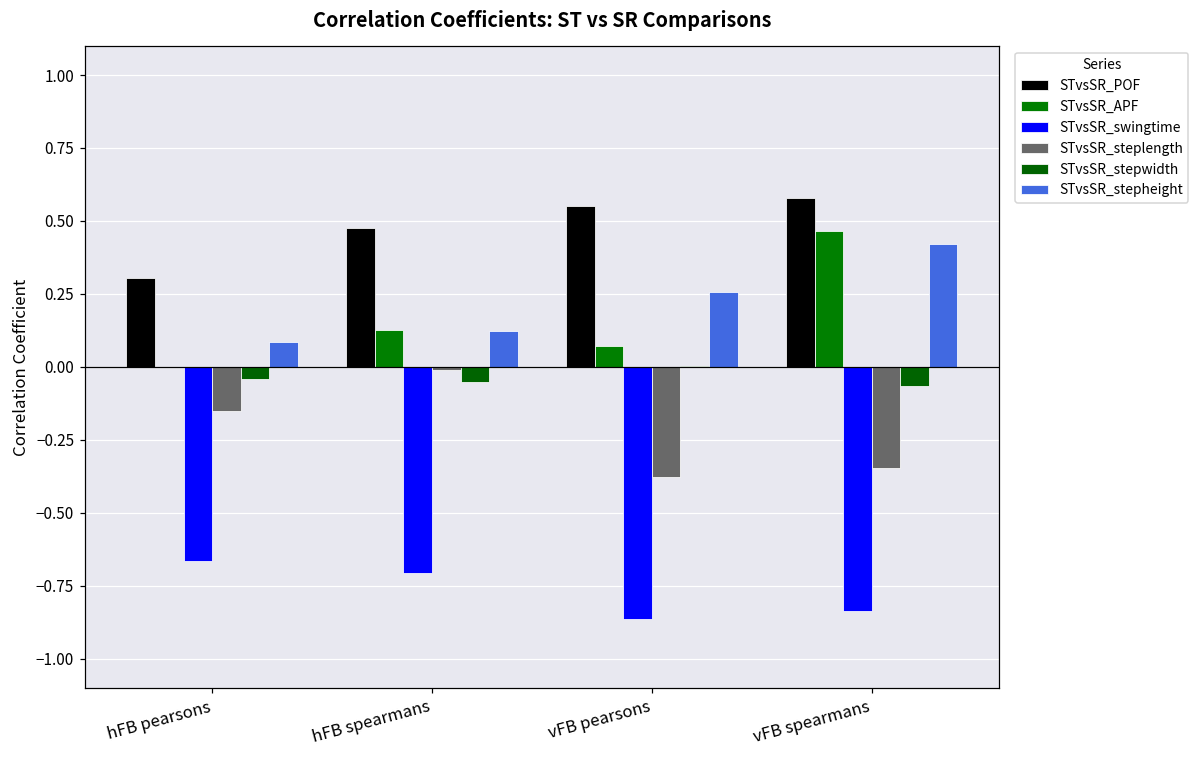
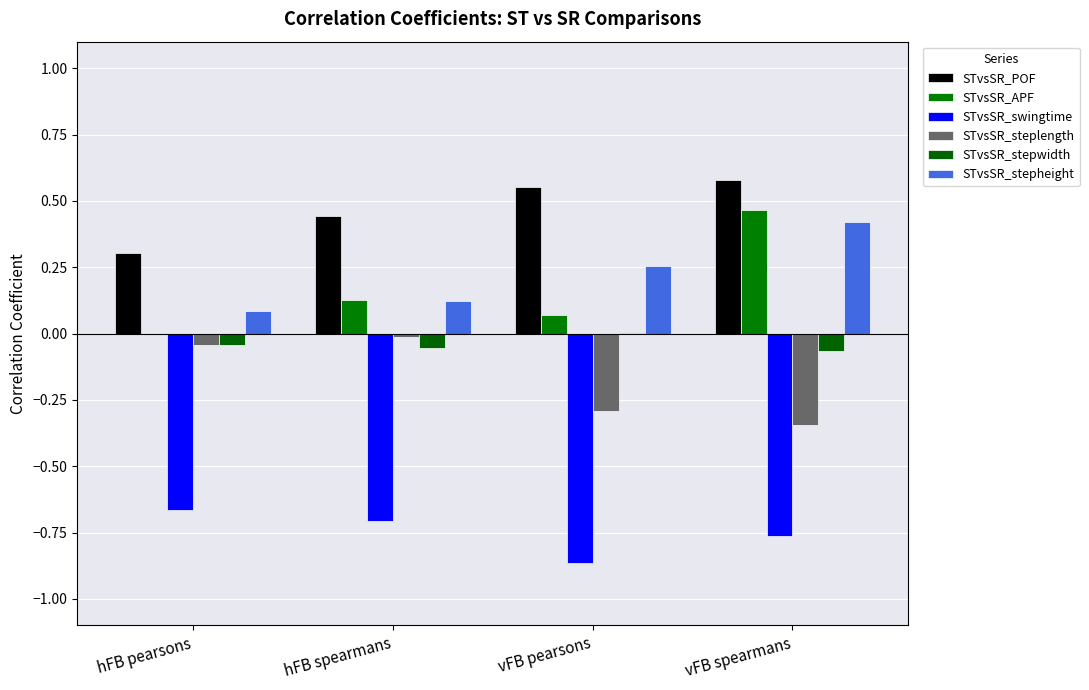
  {
    "STvsSR_POF": {
      "hFB pearsons": 0.30,
-     "hFB spearmans": 0.48,
+     "hFB spearmans": 0.44,
      "vFB pearsons": 0.55,
      "vFB spearmans": 0.58
    },
    "STvsSR_swingtime": {
      "hFB pearsons": -0.66,
      "hFB spearmans": -0.71,
      "vFB pearsons": -0.86,
-     "vFB spearmans": -0.84
+     "vFB spearmans": -0.76
    },
    "STvsSR_steplength": {
-     "hFB pearsons": -0.15,
+     "hFB pearsons": -0.04,
      "hFB spearmans": -0.01,
-     "vFB pearsons": -0.38,
+     "vFB pearsons": -0.29,
      "vFB spearmans": -0.34
    },
    "STvsSR_stepheight": {
      "hFB pearsons": 0.08,
      "hFB spearmans": 0.12,
      "vFB pearsons": 0.26,
      "vFB spearmans": 0.42
    }
  }
